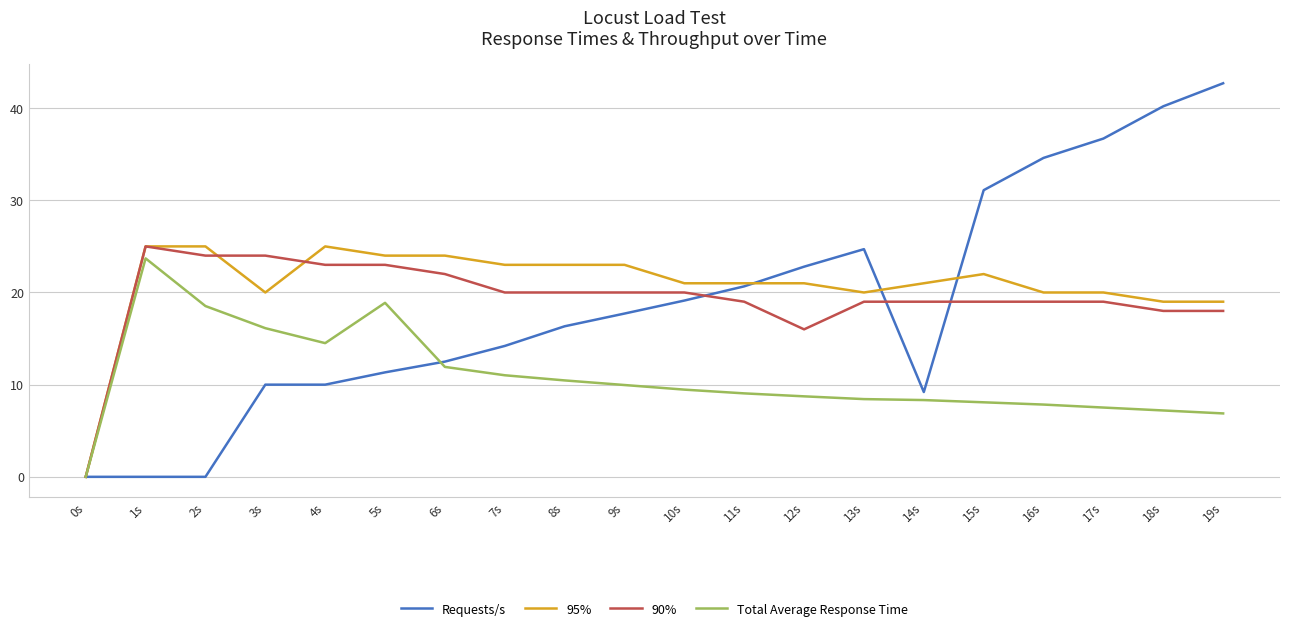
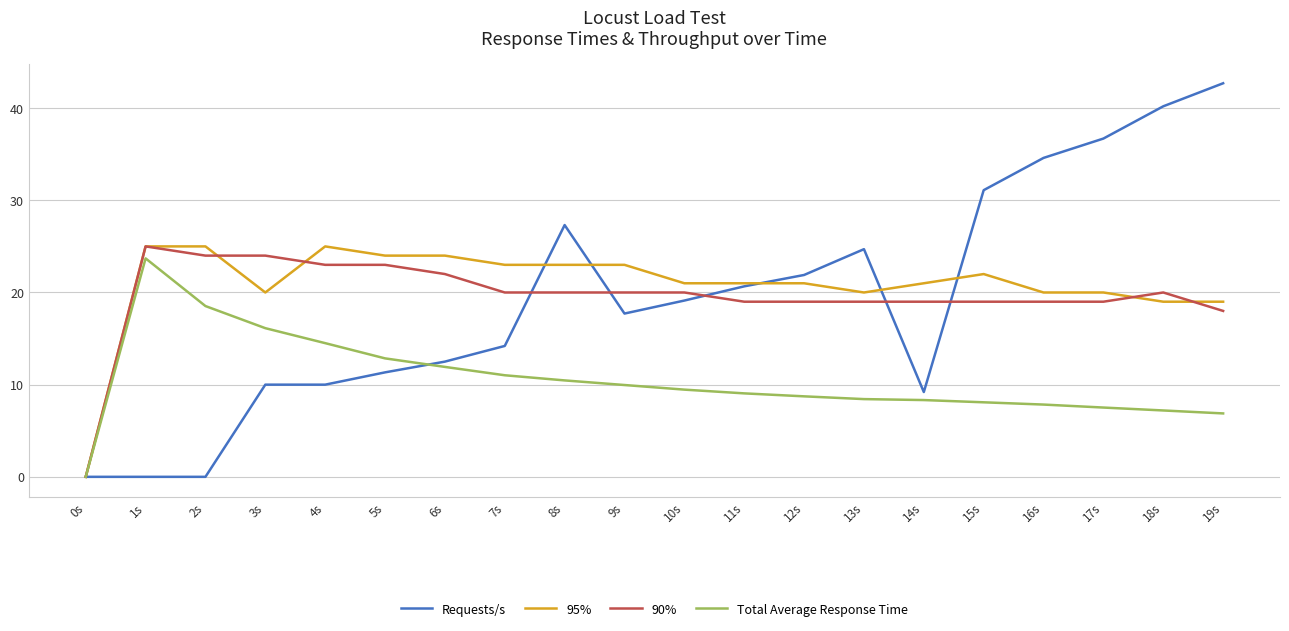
  {
    "Requests/s": {
      "1s": 0,
      "2s": 0,
      "3s": 10,
      "4s": 10,
      "5s": 11,
      "6s": 13,
      "7s": 14,
-     "8s": 16,
+     "8s": 27,
      "9s": 18,
      "10s": 19,
      "11s": 21,
-     "12s": 23,
+     "12s": 22,
      "13s": 25,
      "14s": 9,
      "15s": 31,
      "16s": 35,
      "17s": 37,
      "18s": 40,
      "19s": 43
    },
    "95%": {
      "2s": 25,
      "3s": 20,
      "4s": 25,
      "5s": 24,
      "6s": 24,
      "7s": 23,
      "8s": 23,
      "9s": 23,
      "10s": 21,
      "11s": 21,
      "12s": 21,
      "13s": 20,
      "14s": 21,
      "15s": 22,
      "16s": 20,
      "17s": 20,
      "18s": 19,
      "19s": 19
    },
    "90%": {
      "2s": 24,
      "3s": 24,
      "4s": 23,
      "5s": 23,
      "6s": 22,
      "7s": 20,
      "8s": 20,
      "9s": 20,
      "10s": 20,
      "11s": 19,
-     "12s": 16,
+     "12s": 19,
      "13s": 19,
      "14s": 19,
      "15s": 19,
      "16s": 19,
      "17s": 19,
-     "18s": 18,
+     "18s": 20,
      "19s": 18
    },
    "Total Average Response Time": {
      "1s": 24,
      "2s": 19,
      "3s": 16,
      "4s": 15,
-     "5s": 19,
+     "5s": 13,
      "6s": 12,
      "7s": 11,
      "8s": 10,
      "9s": 10,
      "10s": 9,
      "11s": 9,
      "12s": 9,
      "13s": 8,
      "14s": 8,
      "15s": 8,
      "16s": 8,
      "17s": 8,
      "18s": 7,
      "19s": 7
    }
  }
